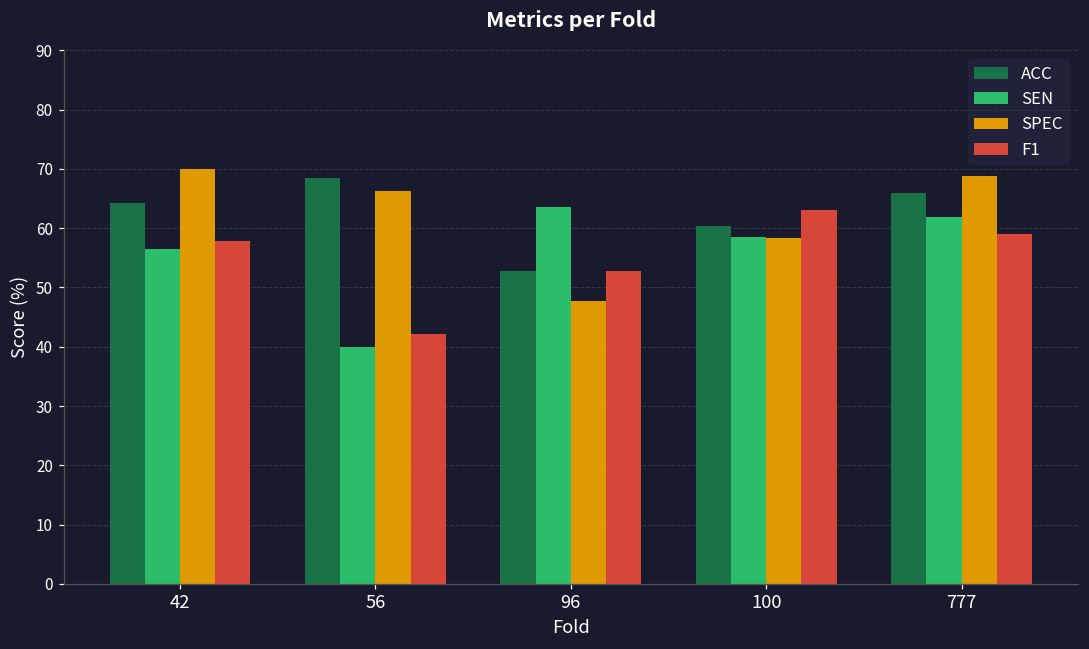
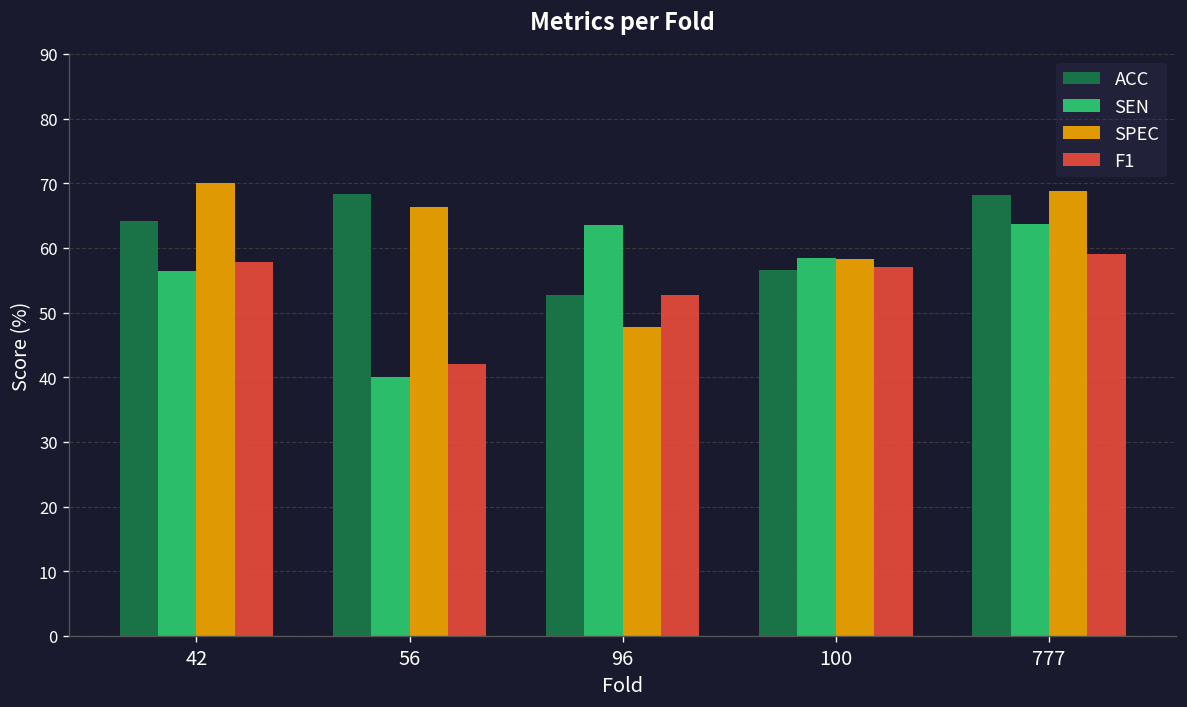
  {
    "ACC": {
      "42": 64,
      "56": 68,
      "96": 53,
-     "100": 60,
-     "777": 66
+     "100": 57,
+     "777": 68
    },
    "SEN": {
      "42": 57,
      "56": 40,
      "96": 64,
      "100": 59,
-     "777": 62
+     "777": 64
    },
    "SPEC": {
      "42": 70,
      "56": 66,
      "96": 48,
      "100": 58,
      "777": 69
    },
    "F1": {
      "42": 58,
      "56": 42,
      "96": 53,
-     "100": 63,
+     "100": 57,
      "777": 59
    }
  }
